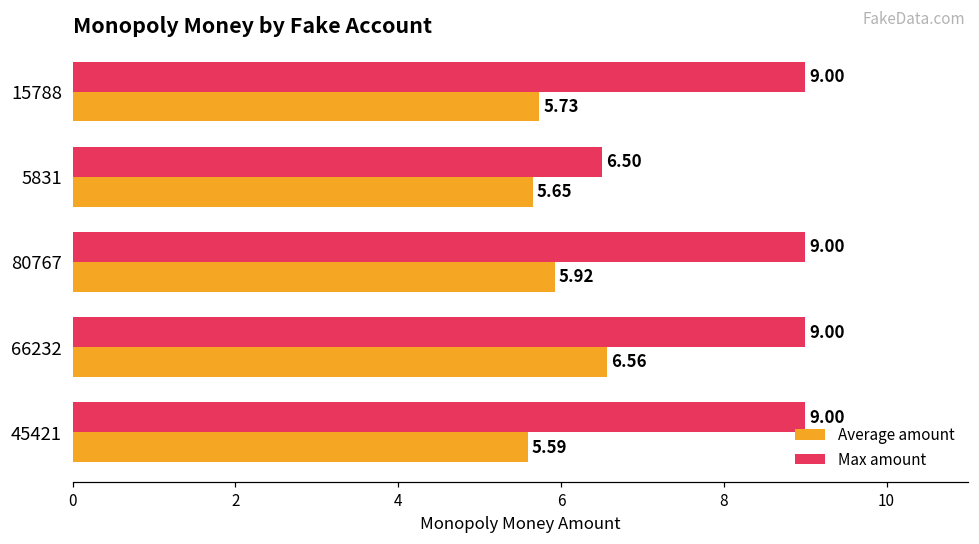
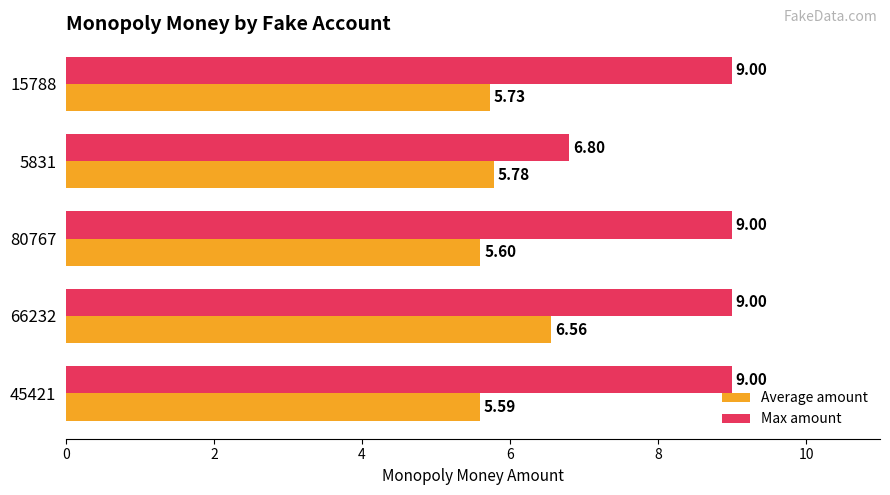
  {
    "Average amount": {
      "15788": 5.73,
-     "5831": 5.65,
-     "80767": 5.92,
+     "5831": 5.78,
+     "80767": 5.60,
      "66232": 6.56,
      "45421": 5.59
    },
    "Max amount": {
      "15788": 9.00,
-     "5831": 6.50,
+     "5831": 6.80,
      "80767": 9.00,
      "66232": 9.00,
      "45421": 9.00
    }
  }
